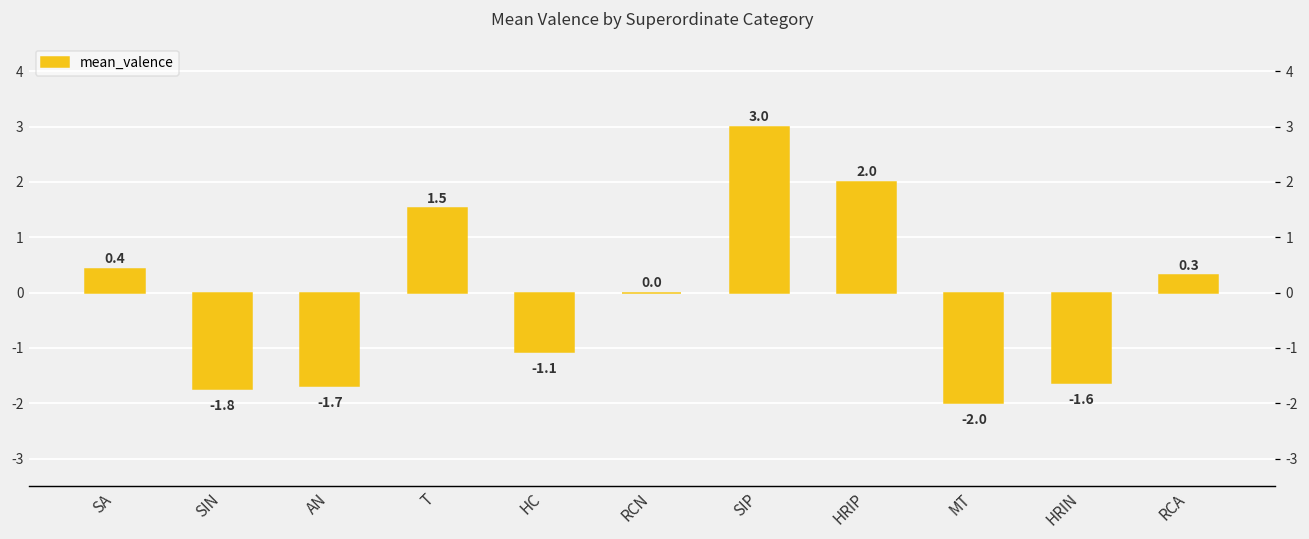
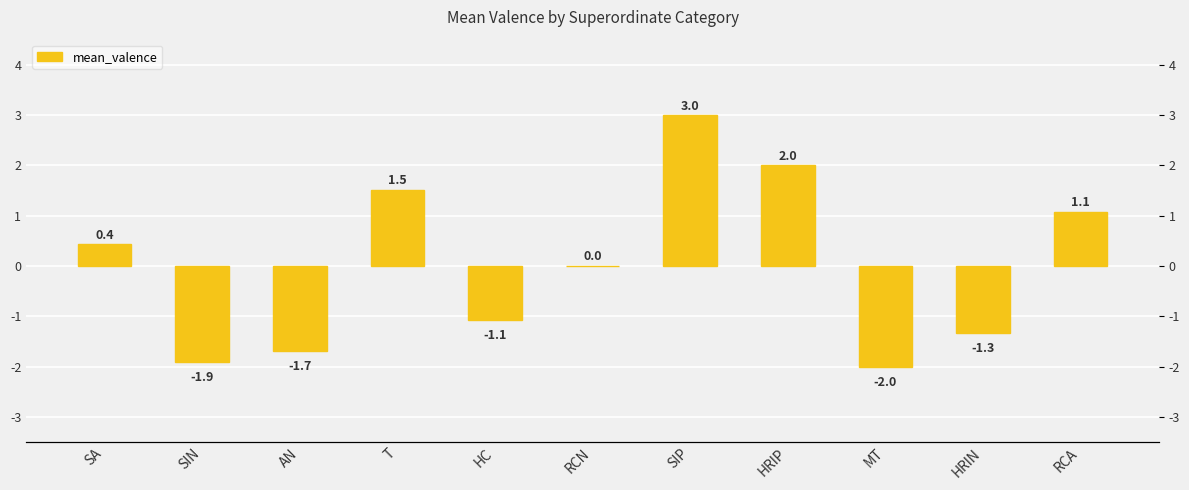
  {
    "SA": 0.4,
-   "SIN": -1.8,
+   "SIN": -1.9,
    "AN": -1.7,
    "T": 1.5,
    "HC": -1.1,
    "RCN": 0.0,
    "SIP": 3.0,
    "HRIP": 2.0,
    "MT": -2.0,
-   "HRIN": -1.6,
-   "RCA": 0.3
+   "HRIN": -1.3,
+   "RCA": 1.1
  }
